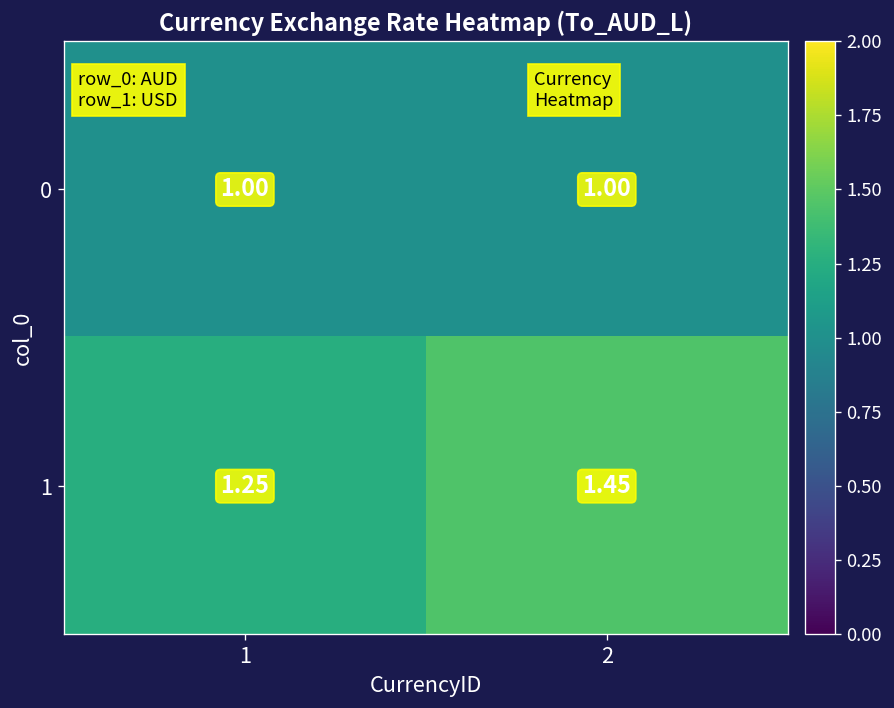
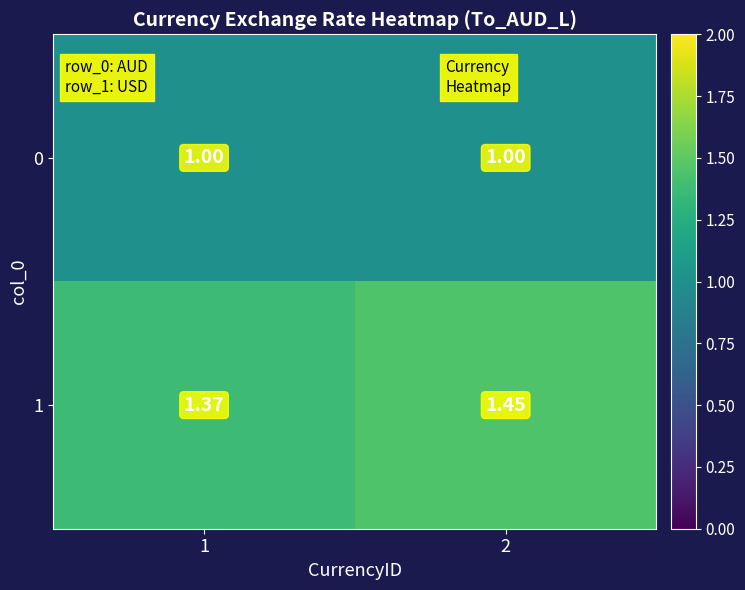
  {
    "1": {
-     "1": 1.25
+     "1": 1.37
    }
  }
